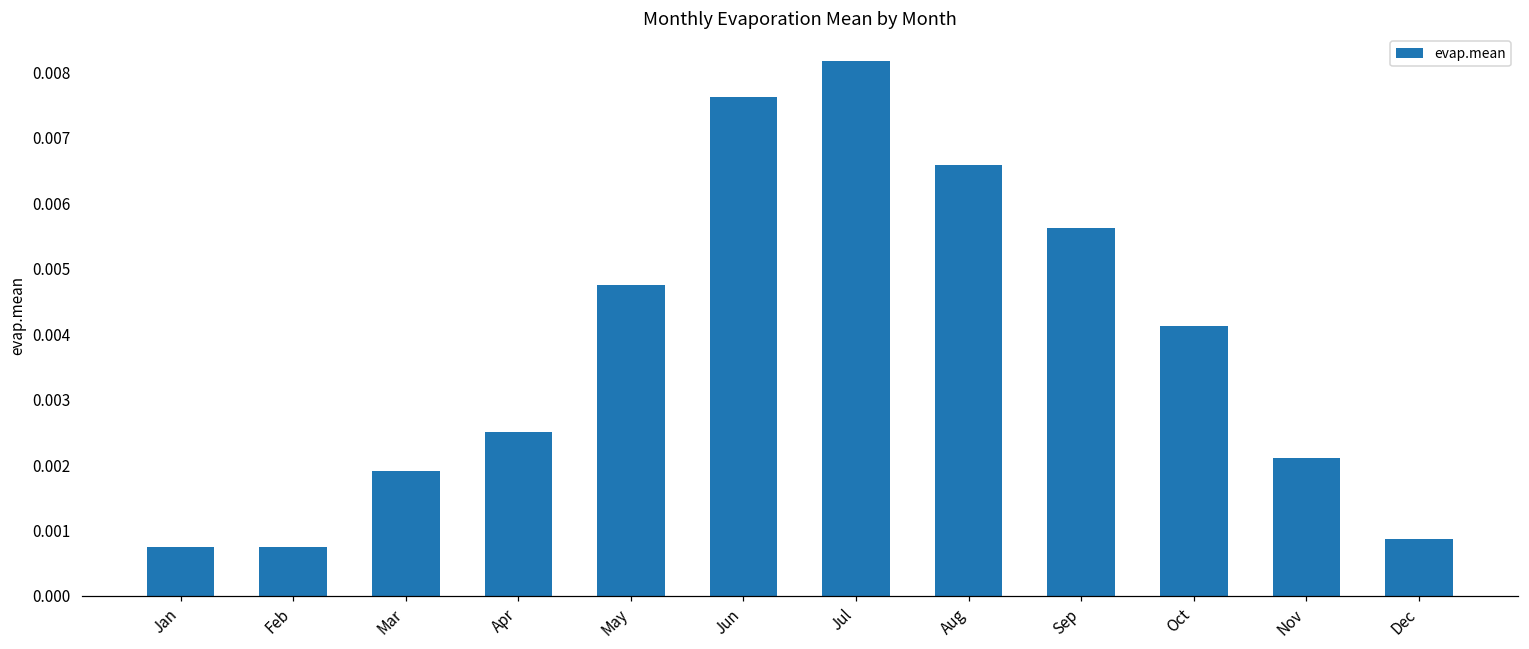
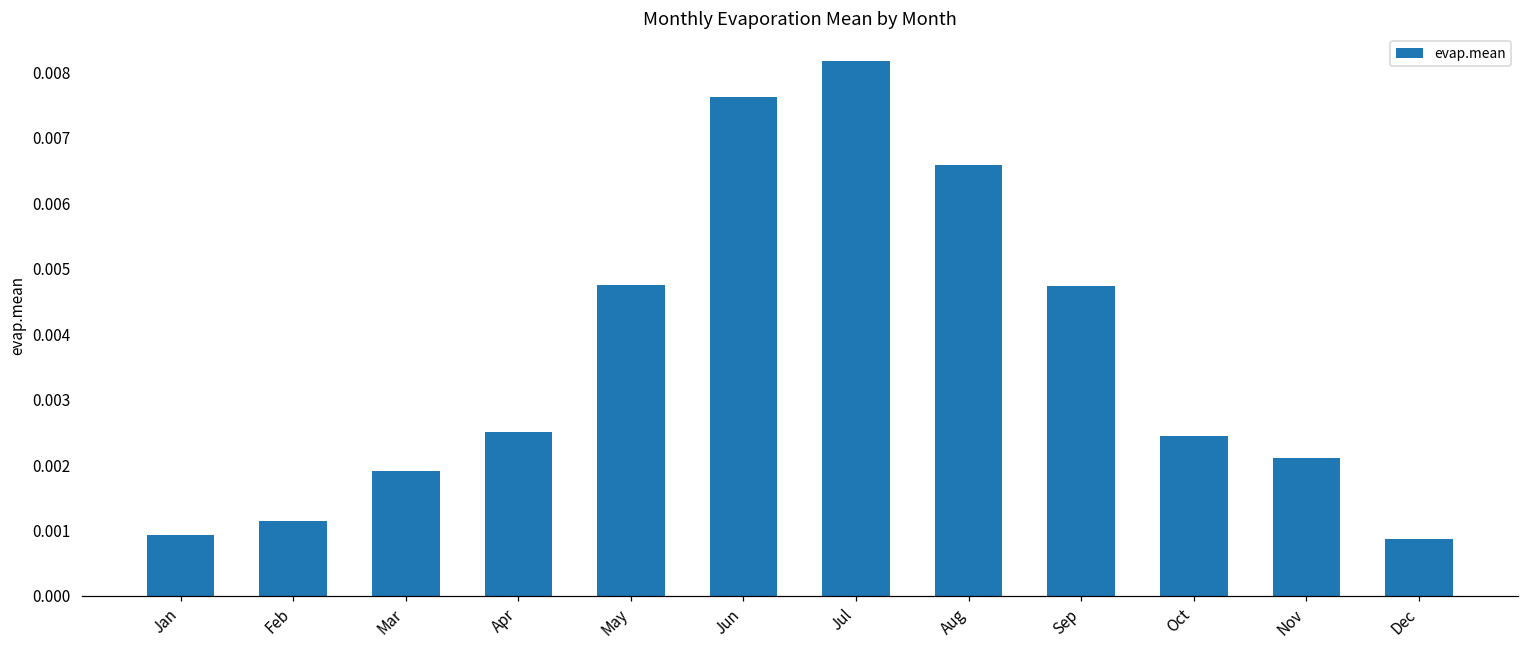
  {
-   "Jan": 0.0008,
-   "Feb": 0.0008,
+   "Jan": 0.0009,
+   "Feb": 0.0012,
    "Mar": 0.0019,
    "Apr": 0.0025,
    "May": 0.0048,
    "Jun": 0.0076,
    "Jul": 0.0082,
    "Aug": 0.0066,
-   "Sep": 0.0056,
-   "Oct": 0.0041,
+   "Sep": 0.0047,
+   "Oct": 0.0025,
    "Nov": 0.0021,
    "Dec": 0.0009
  }
